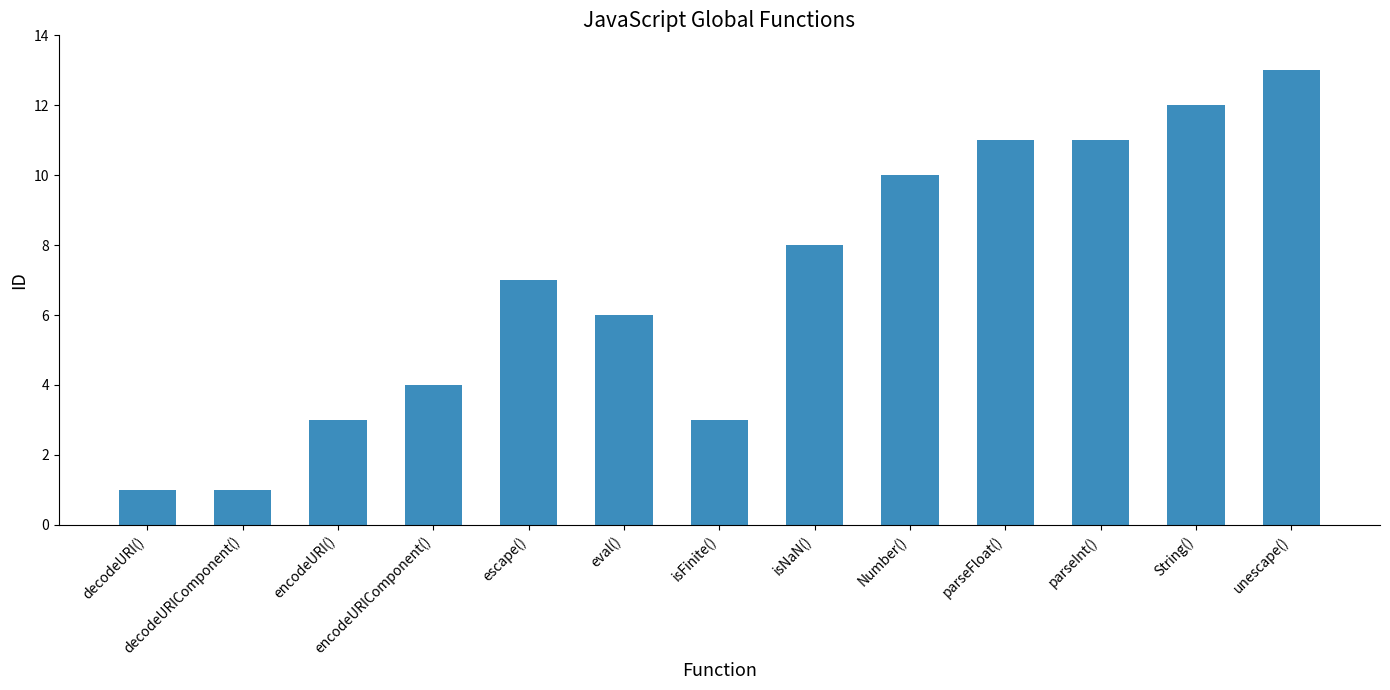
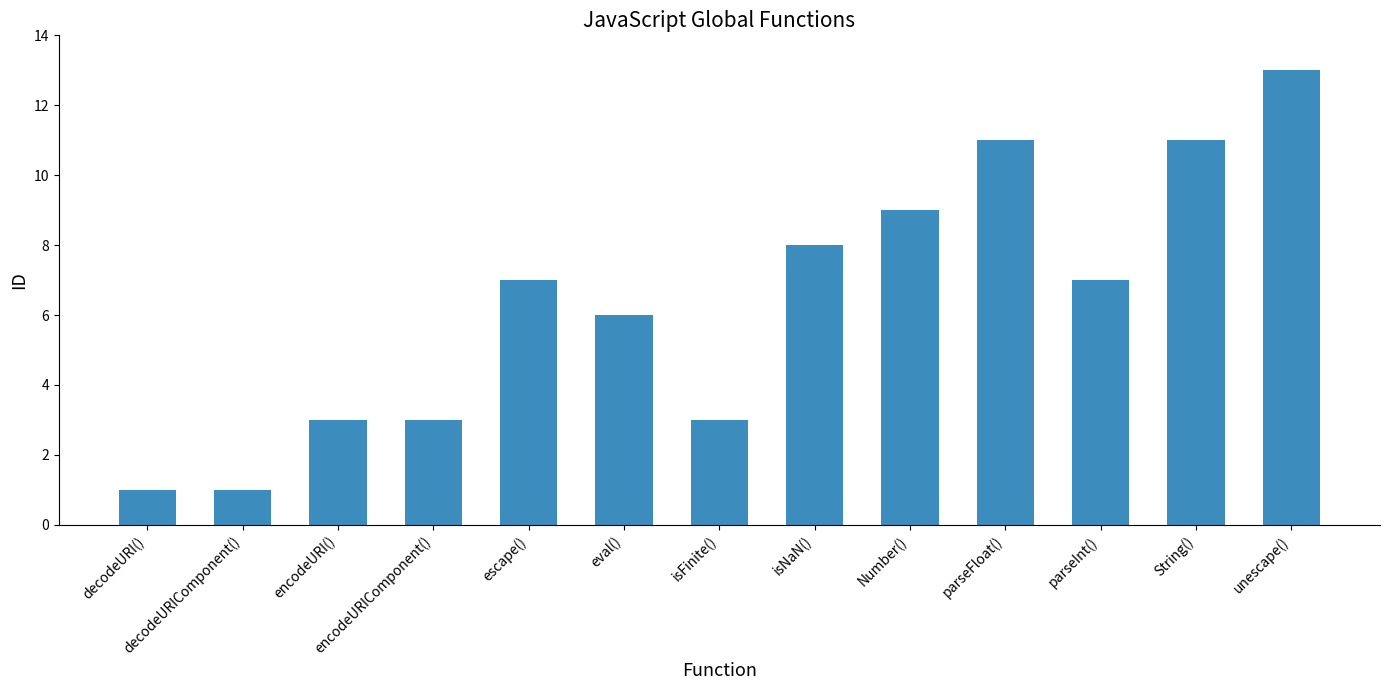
  {
    "decodeURI()": 1,
    "decodeURIComponent()": 1,
    "encodeURI()": 3,
-   "encodeURIComponent()": 4,
+   "encodeURIComponent()": 3,
    "escape()": 7,
    "eval()": 6,
    "isFinite()": 3,
    "isNaN()": 8,
-   "Number()": 10,
+   "Number()": 9,
    "parseFloat()": 11,
-   "parseInt()": 11,
-   "String()": 12,
+   "parseInt()": 7,
+   "String()": 11,
    "unescape()": 13
  }
